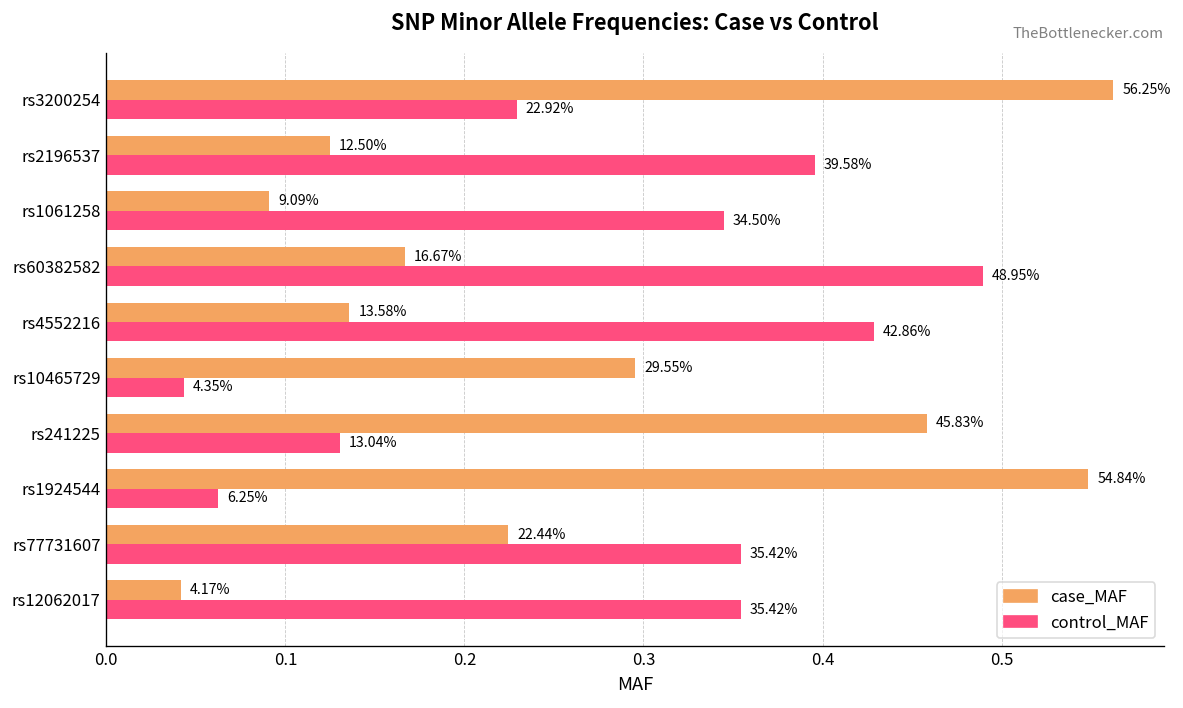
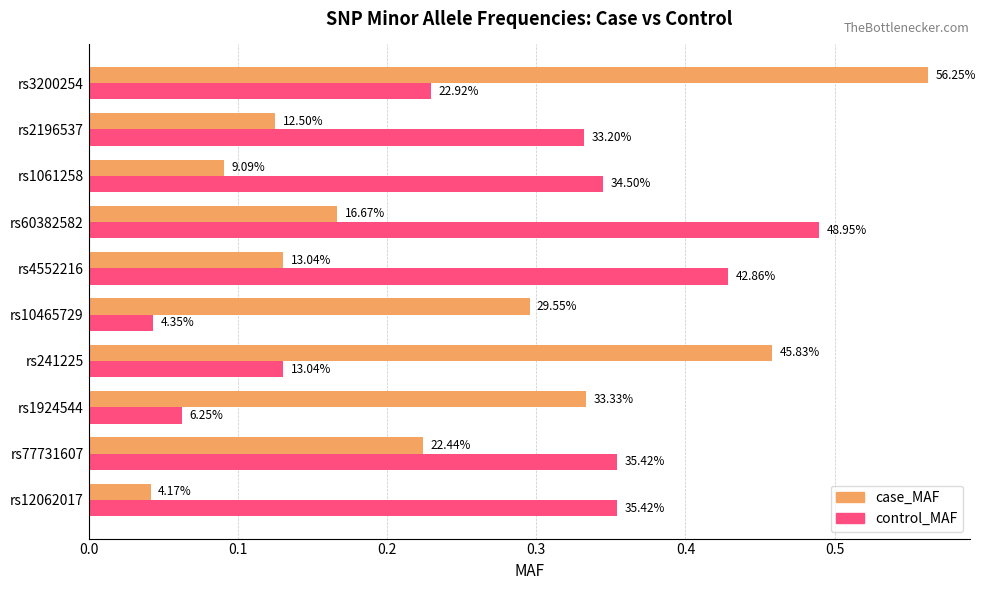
  {
    "case_MAF": {
      "rs3200254": "56.25%",
      "rs2196537": "12.50%",
      "rs1061258": "9.09%",
      "rs60382582": "16.67%",
-     "rs4552216": "13.58%",
+     "rs4552216": "13.04%",
      "rs10465729": "29.55%",
      "rs241225": "45.83%",
-     "rs1924544": "54.84%",
+     "rs1924544": "33.33%",
      "rs77731607": "22.44%",
      "rs12062017": "4.17%"
    },
    "control_MAF": {
      "rs3200254": "22.92%",
-     "rs2196537": "39.58%",
+     "rs2196537": "33.20%",
      "rs1061258": "34.50%",
      "rs60382582": "48.95%",
      "rs4552216": "42.86%",
      "rs10465729": "4.35%",
      "rs241225": "13.04%",
      "rs1924544": "6.25%",
      "rs77731607": "35.42%",
      "rs12062017": "35.42%"
    }
  }
